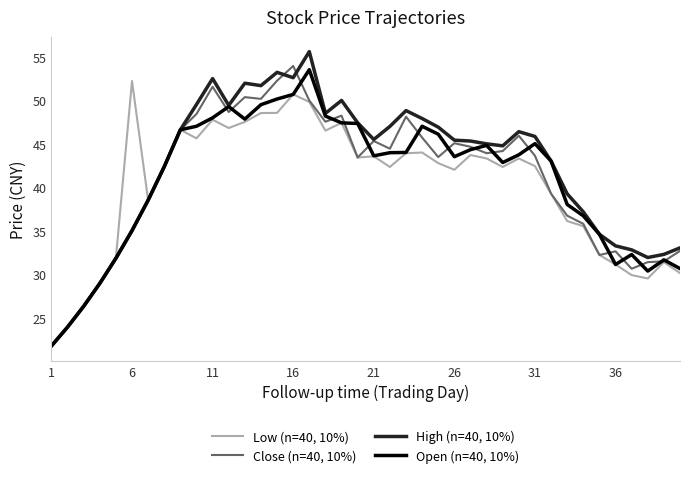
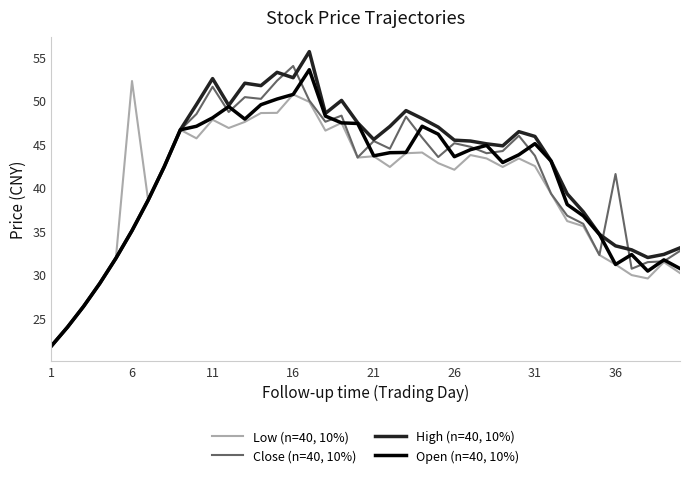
  {
    "Low (n=40, 10%)": {
      "6": 52,
      "26": 42,
      "31": 42
    },
    "Close (n=40, 10%)": {
      "11": 52,
      "16": 54,
      "26": 45,
      "31": 44,
-     "36": 33
+     "36": 42
    }
  }
